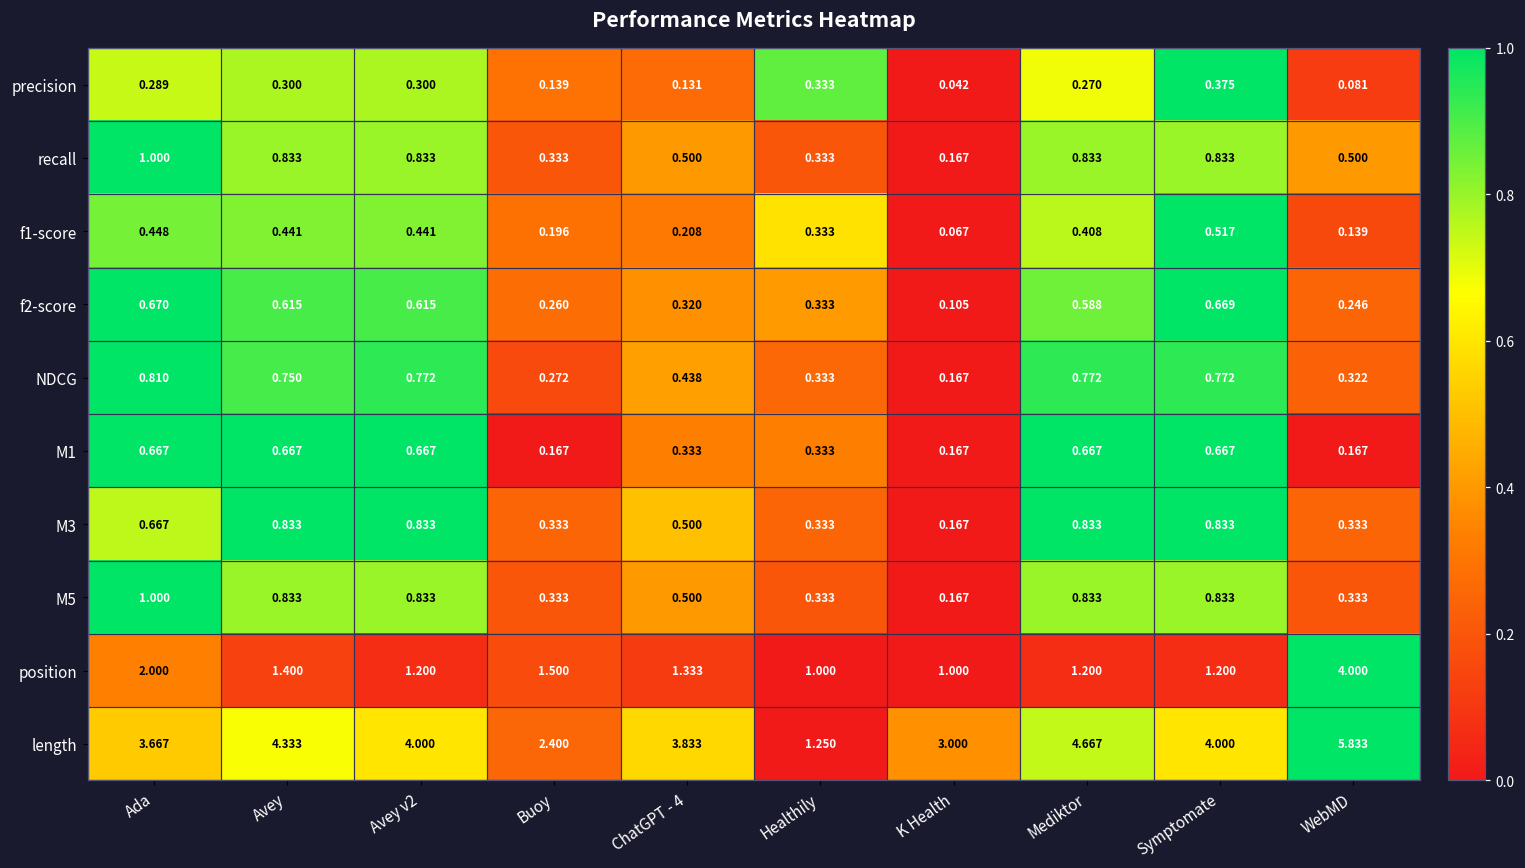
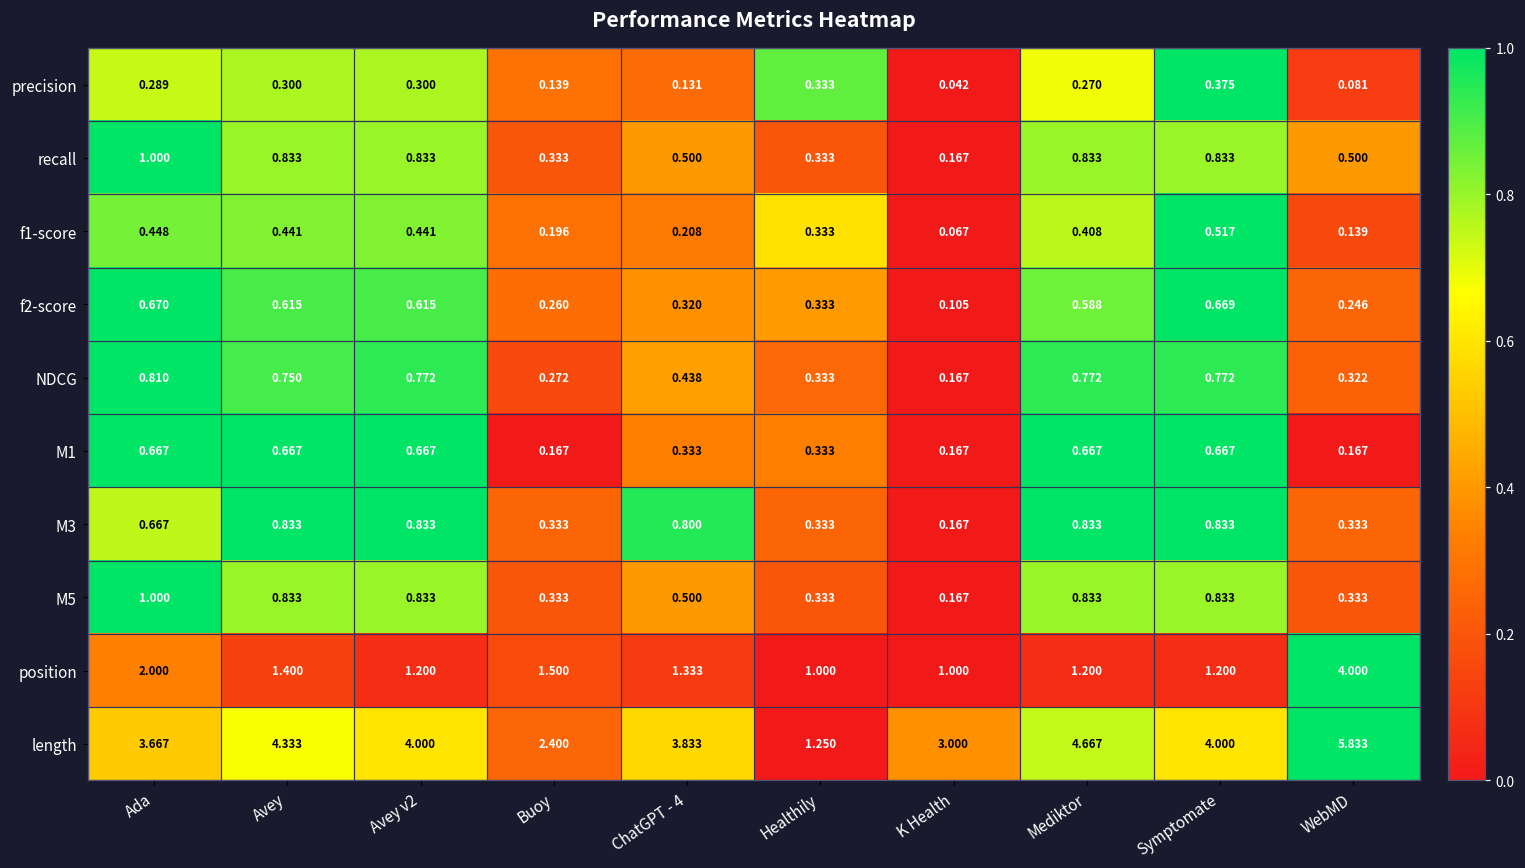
  {
    "precision": {
      "Ada": 0.289,
      "Avey": 0.300,
      "Avey v2": 0.300,
      "Buoy": 0.139,
      "ChatGPT - 4": 0.131,
      "Healthily": 0.333,
      "K Health": 0.042,
      "Mediktor": 0.270,
      "Symptomate": 0.375,
      "WebMD": 0.081
    },
    "recall": {
      "Ada": 1.000,
      "Avey": 0.833,
      "Avey v2": 0.833,
      "Buoy": 0.333,
      "ChatGPT - 4": 0.500,
      "Healthily": 0.333,
      "K Health": 0.167,
      "Mediktor": 0.833,
      "Symptomate": 0.833,
      "WebMD": 0.500
    },
    "f1-score": {
      "Ada": 0.448,
      "Avey": 0.441,
      "Avey v2": 0.441,
      "Buoy": 0.196,
      "ChatGPT - 4": 0.208,
      "Healthily": 0.333,
      "K Health": 0.067,
      "Mediktor": 0.408,
      "Symptomate": 0.517,
      "WebMD": 0.139
    },
    "f2-score": {
      "Ada": 0.670,
      "Avey": 0.615,
      "Avey v2": 0.615,
      "Buoy": 0.260,
      "ChatGPT - 4": 0.320,
      "Healthily": 0.333,
      "K Health": 0.105,
      "Mediktor": 0.588,
      "Symptomate": 0.669,
      "WebMD": 0.246
    },
    "NDCG": {
      "Ada": 0.810,
      "Avey": 0.750,
      "Avey v2": 0.772,
      "Buoy": 0.272,
      "ChatGPT - 4": 0.438,
      "Healthily": 0.333,
      "K Health": 0.167,
      "Mediktor": 0.772,
      "Symptomate": 0.772,
      "WebMD": 0.322
    },
    "M1": {
      "Ada": 0.667,
      "Avey": 0.667,
      "Avey v2": 0.667,
      "Buoy": 0.167,
      "ChatGPT - 4": 0.333,
      "Healthily": 0.333,
      "K Health": 0.167,
      "Mediktor": 0.667,
      "Symptomate": 0.667,
      "WebMD": 0.167
    },
    "M3": {
      "Ada": 0.667,
      "Avey": 0.833,
      "Avey v2": 0.833,
      "Buoy": 0.333,
-     "ChatGPT - 4": 0.500,
+     "ChatGPT - 4": 0.800,
      "Healthily": 0.333,
      "K Health": 0.167,
      "Mediktor": 0.833,
      "Symptomate": 0.833,
      "WebMD": 0.333
    },
    "M5": {
      "Ada": 1.000,
      "Avey": 0.833,
      "Avey v2": 0.833,
      "Buoy": 0.333,
      "ChatGPT - 4": 0.500,
      "Healthily": 0.333,
      "K Health": 0.167,
      "Mediktor": 0.833,
      "Symptomate": 0.833,
      "WebMD": 0.333
    },
    "position": {
      "Ada": 2.000,
      "Avey": 1.400,
      "Avey v2": 1.200,
      "Buoy": 1.500,
      "ChatGPT - 4": 1.333,
      "Healthily": 1.000,
      "K Health": 1.000,
      "Mediktor": 1.200,
      "Symptomate": 1.200,
      "WebMD": 4.000
    },
    "length": {
      "Ada": 3.667,
      "Avey": 4.333,
      "Avey v2": 4.000,
      "Buoy": 2.400,
      "ChatGPT - 4": 3.833,
      "Healthily": 1.250,
      "K Health": 3.000,
      "Mediktor": 4.667,
      "Symptomate": 4.000,
      "WebMD": 5.833
    }
  }
